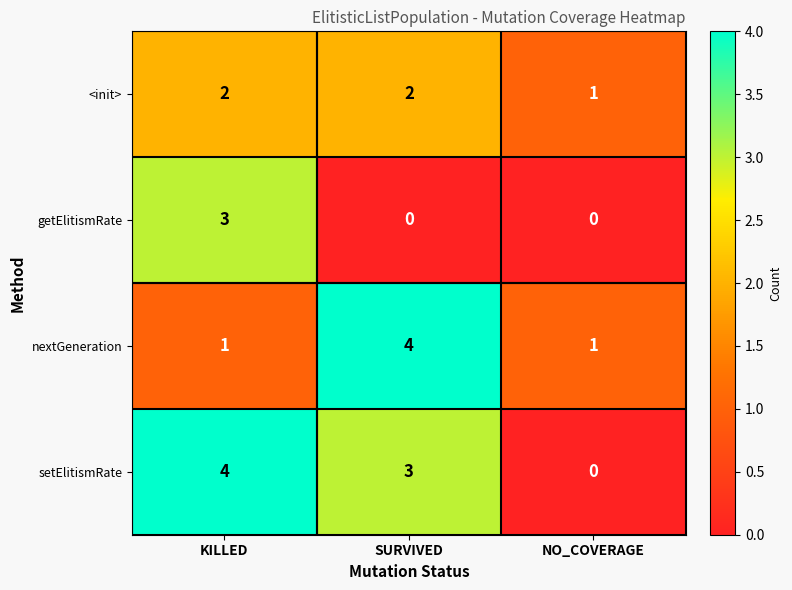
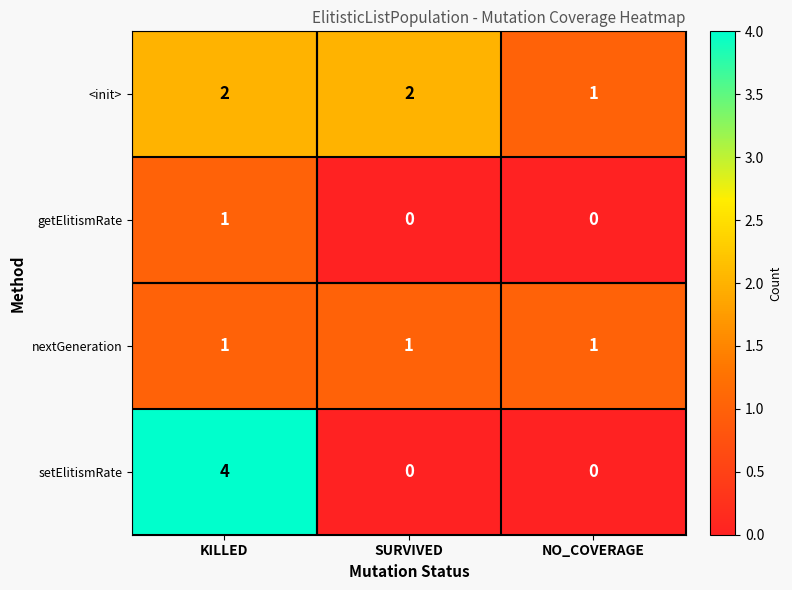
  {
    "<init>": {
      "KILLED": 2,
      "SURVIVED": 2,
      "NO_COVERAGE": 1
    },
    "getElitismRate": {
-     "KILLED": 3,
+     "KILLED": 1,
      "SURVIVED": 0,
      "NO_COVERAGE": 0
    },
    "nextGeneration": {
      "KILLED": 1,
-     "SURVIVED": 4,
+     "SURVIVED": 1,
      "NO_COVERAGE": 1
    },
    "setElitismRate": {
      "KILLED": 4,
-     "SURVIVED": 3,
+     "SURVIVED": 0,
      "NO_COVERAGE": 0
    }
  }
